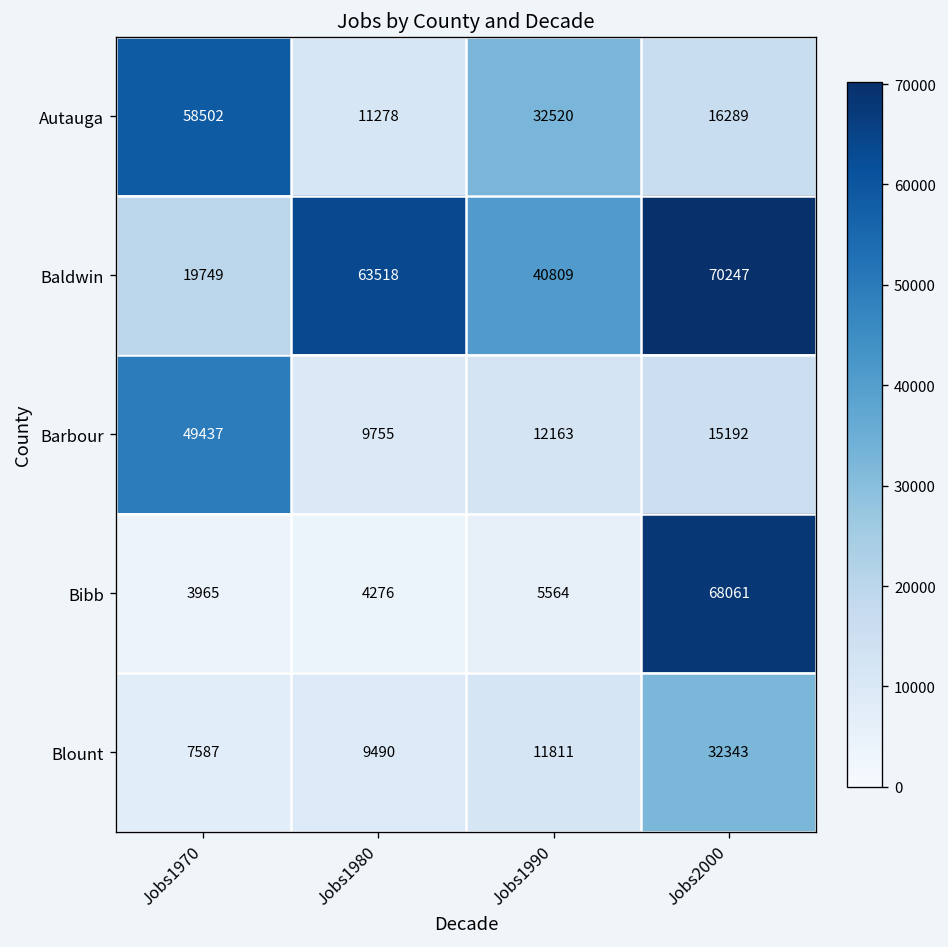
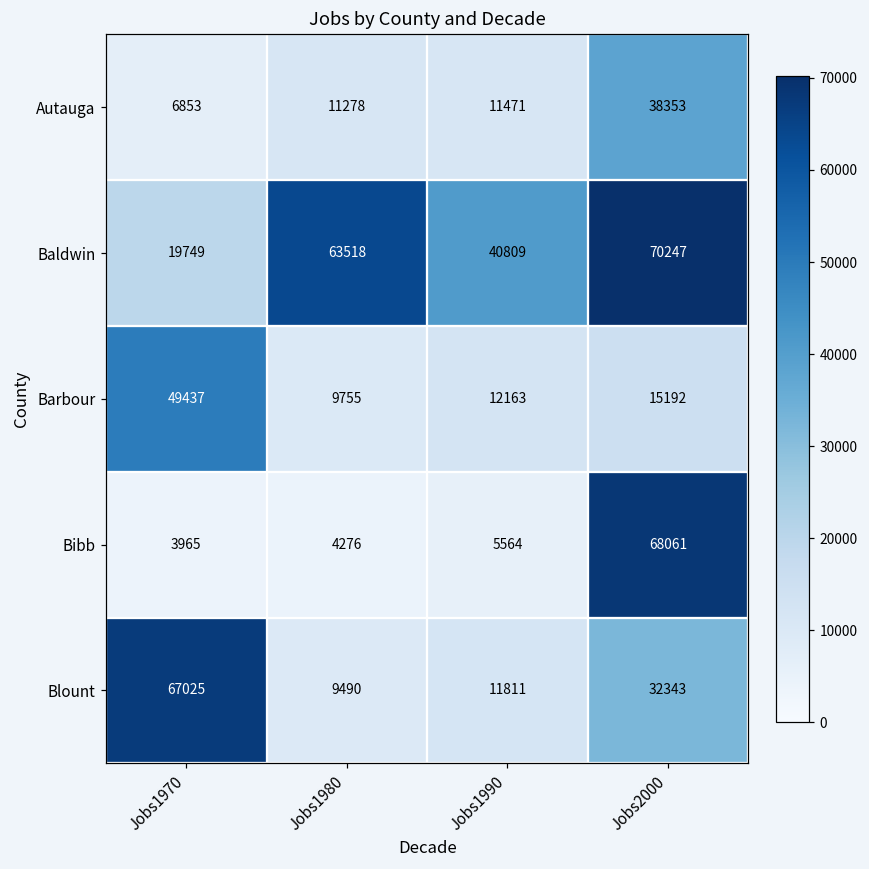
  {
    "Autauga": {
-     "Jobs1970": 58502,
+     "Jobs1970": 6853,
      "Jobs1980": 11278,
-     "Jobs1990": 32520,
-     "Jobs2000": 16289
+     "Jobs1990": 11471,
+     "Jobs2000": 38353
    },
    "Baldwin": {
      "Jobs1970": 19749,
      "Jobs1980": 63518,
      "Jobs1990": 40809,
      "Jobs2000": 70247
    },
    "Barbour": {
      "Jobs1970": 49437,
      "Jobs1980": 9755,
      "Jobs1990": 12163,
      "Jobs2000": 15192
    },
    "Bibb": {
      "Jobs1970": 3965,
      "Jobs1980": 4276,
      "Jobs1990": 5564,
      "Jobs2000": 68061
    },
    "Blount": {
-     "Jobs1970": 7587,
+     "Jobs1970": 67025,
      "Jobs1980": 9490,
      "Jobs1990": 11811,
      "Jobs2000": 32343
    }
  }
